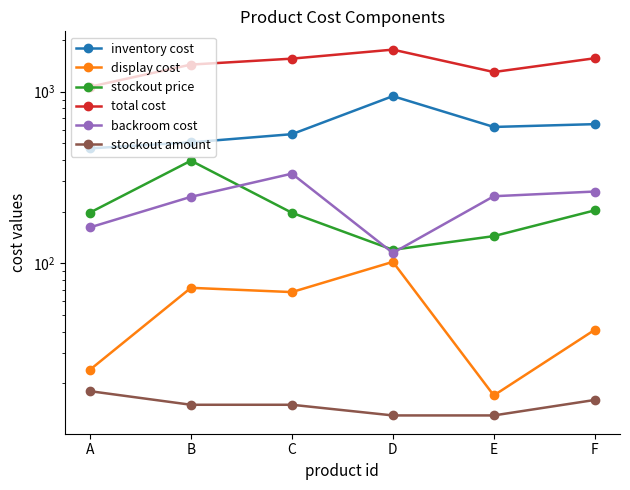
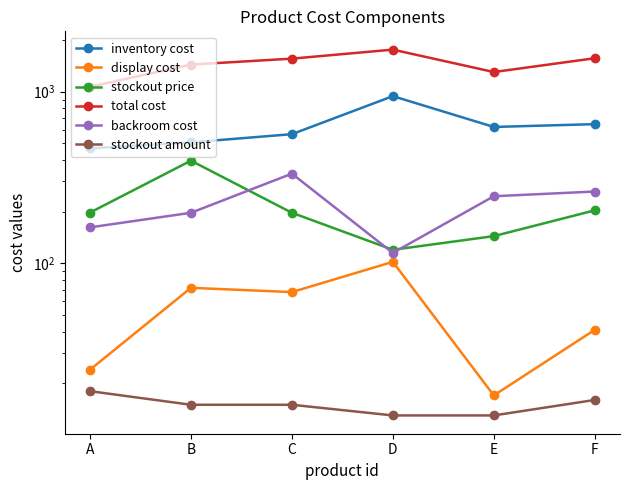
  {
    "inventory cost": {
      "C": 570,
      "D": 900,
      "E": 620,
      "F": 650
    },
    "display cost": {
      "A": 24,
      "B": 72,
      "C": 68,
      "D": 100,
      "E": 17,
      "F": 41
    },
    "stockout price": {
      "A": 200,
      "B": 400,
      "C": 200,
      "D": 120,
      "E": 140,
      "F": 200
    },
    "total cost": {
      "C": 1600,
      "D": 1800,
      "E": 1300,
      "F": 1600
    },
    "backroom cost": {
      "A": 160,
-     "B": 240,
+     "B": 200,
      "C": 330,
      "D": 120,
      "E": 250,
      "F": 260
    },
    "stockout amount": {
      "A": 18,
      "B": 15,
      "C": 15,
      "D": 13,
      "E": 13,
      "F": 16
    }
  }
